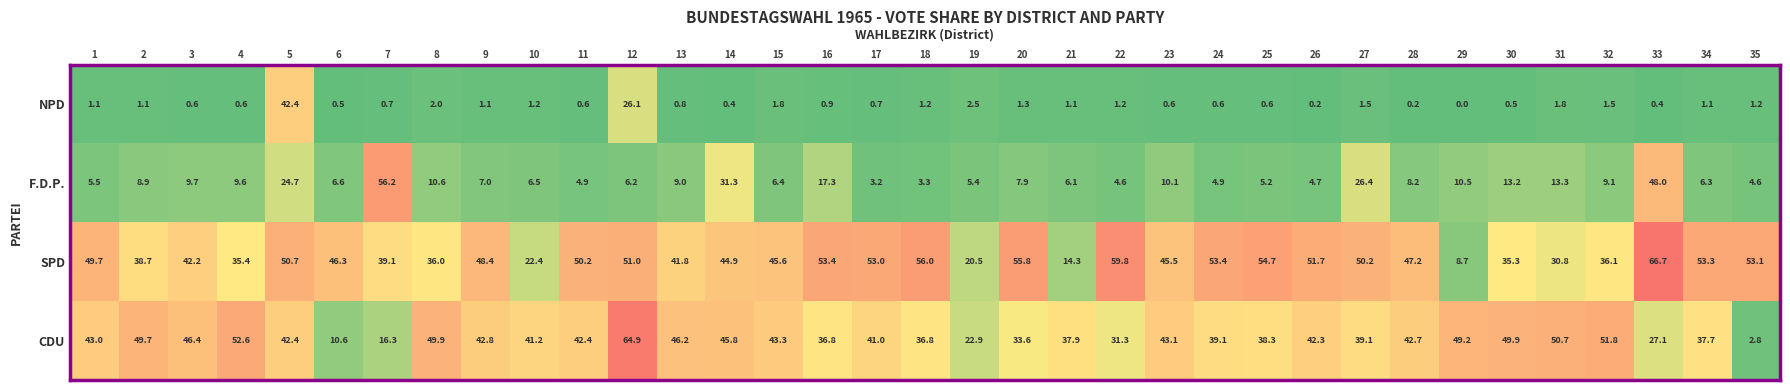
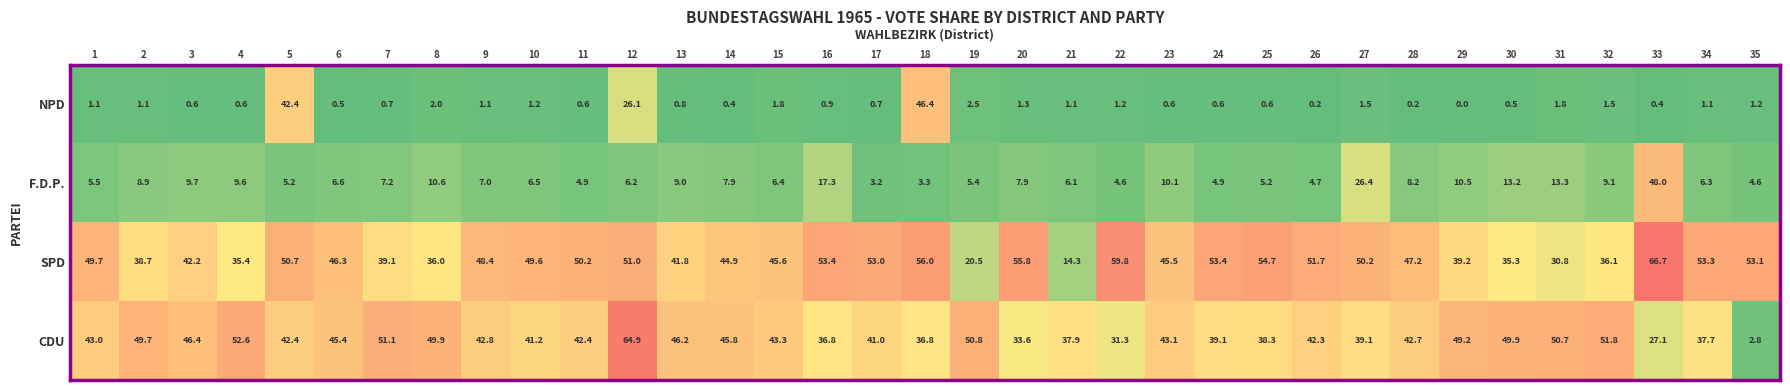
  {
    "NPD": {
      "1": 1.1,
      "2": 1.1,
      "3": 0.6,
      "4": 0.6,
      "5": 42.4,
      "6": 0.5,
      "7": 0.7,
      "8": 2.0,
      "9": 1.1,
      "10": 1.2,
      "11": 0.6,
      "12": 26.1,
      "13": 0.8,
      "14": 0.4,
      "15": 1.8,
      "16": 0.9,
      "17": 0.7,
-     "18": 1.2,
+     "18": 46.4,
      "19": 2.5,
      "20": 1.3,
      "21": 1.1,
      "22": 1.2,
      "23": 0.6,
      "24": 0.6,
      "25": 0.6,
      "26": 0.2,
      "27": 1.5,
      "28": 0.2,
      "29": 0.0,
      "30": 0.5,
      "31": 1.8,
      "32": 1.5,
      "33": 0.4,
      "34": 1.1,
      "35": 1.2
    },
    "F.D.P.": {
      "1": 5.5,
      "2": 8.9,
      "3": 9.7,
      "4": 9.6,
-     "5": 24.7,
+     "5": 5.2,
      "6": 6.6,
-     "7": 56.2,
+     "7": 7.2,
      "8": 10.6,
      "9": 7.0,
      "10": 6.5,
      "11": 4.9,
      "12": 6.2,
      "13": 9.0,
-     "14": 31.3,
+     "14": 7.9,
      "15": 6.4,
      "16": 17.3,
      "17": 3.2,
      "18": 3.3,
      "19": 5.4,
      "20": 7.9,
      "21": 6.1,
      "22": 4.6,
      "23": 10.1,
      "24": 4.9,
      "25": 5.2,
      "26": 4.7,
      "27": 26.4,
      "28": 8.2,
      "29": 10.5,
      "30": 13.2,
      "31": 13.3,
      "32": 9.1,
      "33": 48.0,
      "34": 6.3,
      "35": 4.6
    },
    "SPD": {
      "1": 49.7,
      "2": 38.7,
      "3": 42.2,
      "4": 35.4,
      "5": 50.7,
      "6": 46.3,
      "7": 39.1,
      "8": 36.0,
      "9": 48.4,
-     "10": 22.4,
+     "10": 49.6,
      "11": 50.2,
      "12": 51.0,
      "13": 41.8,
      "14": 44.9,
      "15": 45.6,
      "16": 53.4,
      "17": 53.0,
      "18": 56.0,
      "19": 20.5,
      "20": 55.8,
      "21": 14.3,
      "22": 59.8,
      "23": 45.5,
      "24": 53.4,
      "25": 54.7,
      "26": 51.7,
      "27": 50.2,
      "28": 47.2,
-     "29": 8.7,
+     "29": 39.2,
      "30": 35.3,
      "31": 30.8,
      "32": 36.1,
      "33": 66.7,
      "34": 53.3,
      "35": 53.1
    },
    "CDU": {
      "1": 43.0,
      "2": 49.7,
      "3": 46.4,
      "4": 52.6,
      "5": 42.4,
-     "6": 10.6,
-     "7": 16.3,
+     "6": 45.4,
+     "7": 51.1,
      "8": 49.9,
      "9": 42.8,
      "10": 41.2,
      "11": 42.4,
      "12": 64.9,
      "13": 46.2,
      "14": 45.8,
      "15": 43.3,
      "16": 36.8,
      "17": 41.0,
      "18": 36.8,
-     "19": 22.9,
+     "19": 50.8,
      "20": 33.6,
      "21": 37.9,
      "22": 31.3,
      "23": 43.1,
      "24": 39.1,
      "25": 38.3,
      "26": 42.3,
      "27": 39.1,
      "28": 42.7,
      "29": 49.2,
      "30": 49.9,
      "31": 50.7,
      "32": 51.8,
      "33": 27.1,
      "34": 37.7,
      "35": 2.8
    }
  }
